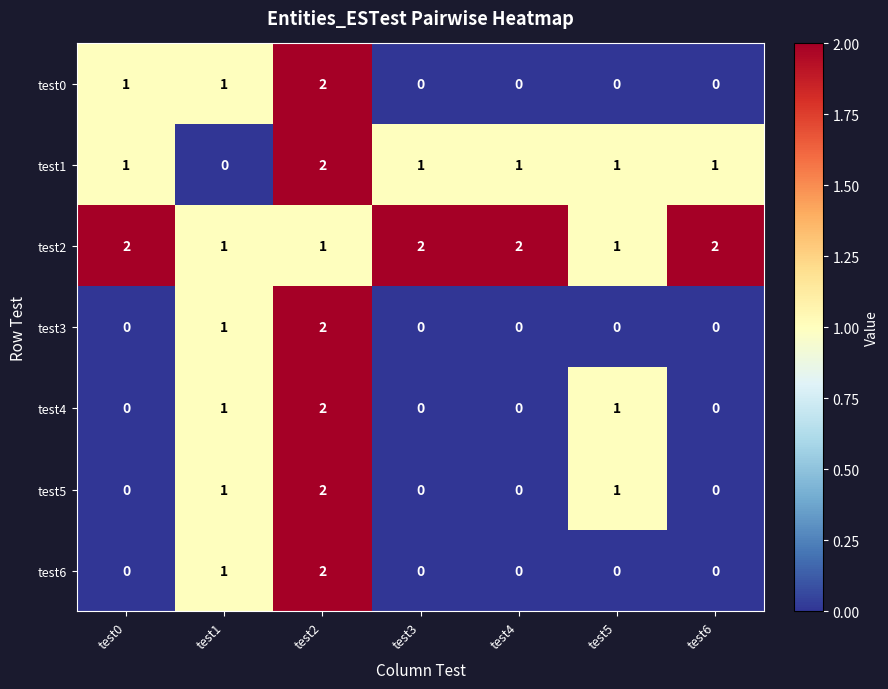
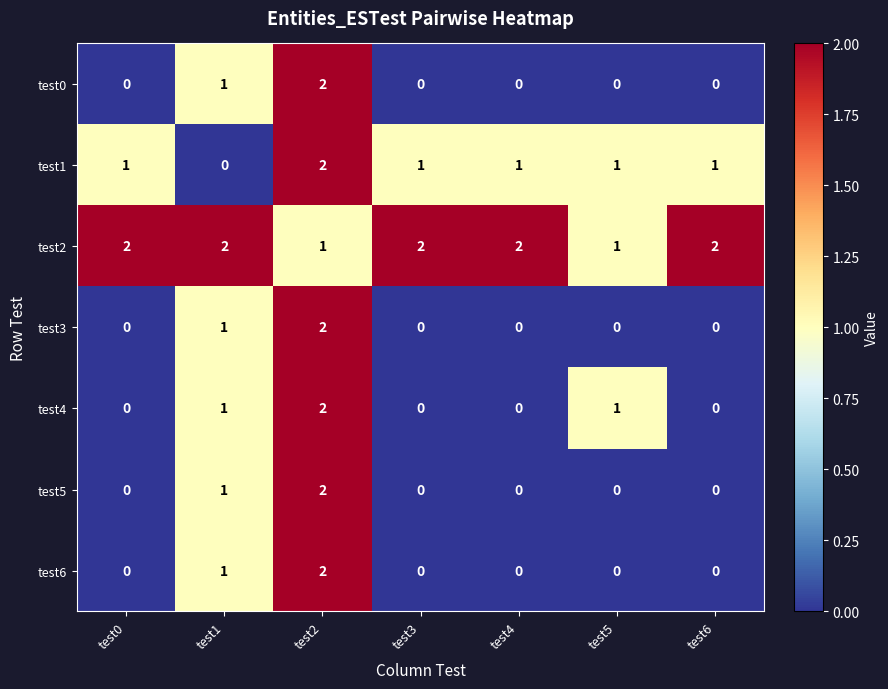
  {
    "test0": {
-     "test0": 1,
+     "test0": 0,
      "test1": 1,
      "test2": 2,
      "test3": 0,
      "test4": 0,
      "test5": 0,
      "test6": 0
    },
    "test1": {
      "test0": 1,
      "test1": 0,
      "test2": 2,
      "test3": 1,
      "test4": 1,
      "test5": 1,
      "test6": 1
    },
    "test2": {
      "test0": 2,
-     "test1": 1,
+     "test1": 2,
      "test2": 1,
      "test3": 2,
      "test4": 2,
      "test5": 1,
      "test6": 2
    },
    "test3": {
      "test0": 0,
      "test1": 1,
      "test2": 2,
      "test3": 0,
      "test4": 0,
      "test5": 0,
      "test6": 0
    },
    "test4": {
      "test0": 0,
      "test1": 1,
      "test2": 2,
      "test3": 0,
      "test4": 0,
      "test5": 1,
      "test6": 0
    },
    "test5": {
      "test0": 0,
      "test1": 1,
      "test2": 2,
      "test3": 0,
      "test4": 0,
-     "test5": 1,
+     "test5": 0,
      "test6": 0
    },
    "test6": {
      "test0": 0,
      "test1": 1,
      "test2": 2,
      "test3": 0,
      "test4": 0,
      "test5": 0,
      "test6": 0
    }
  }
